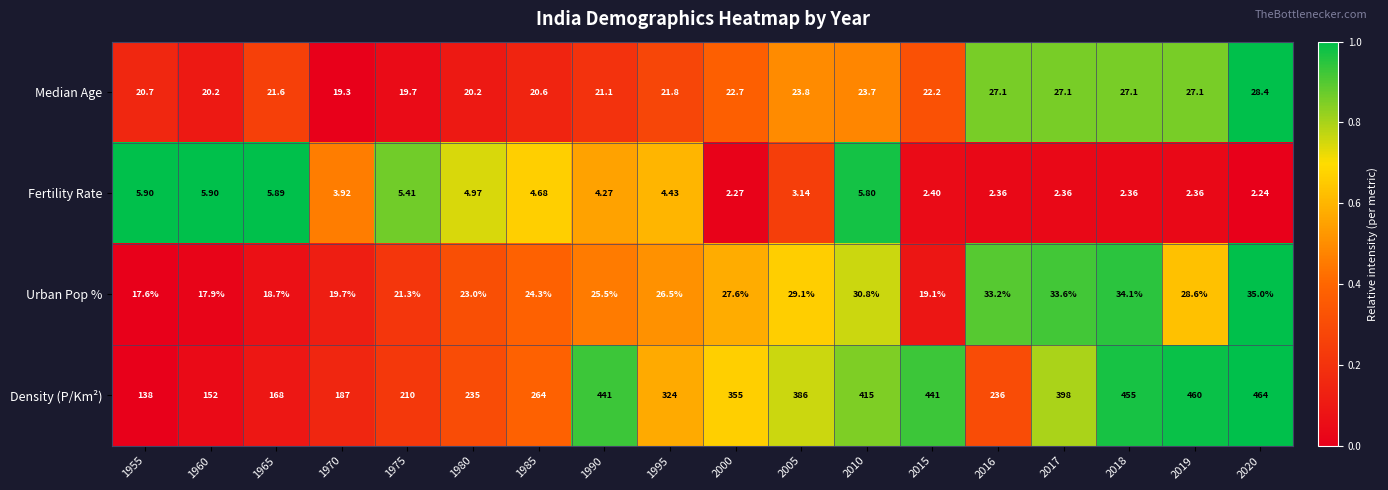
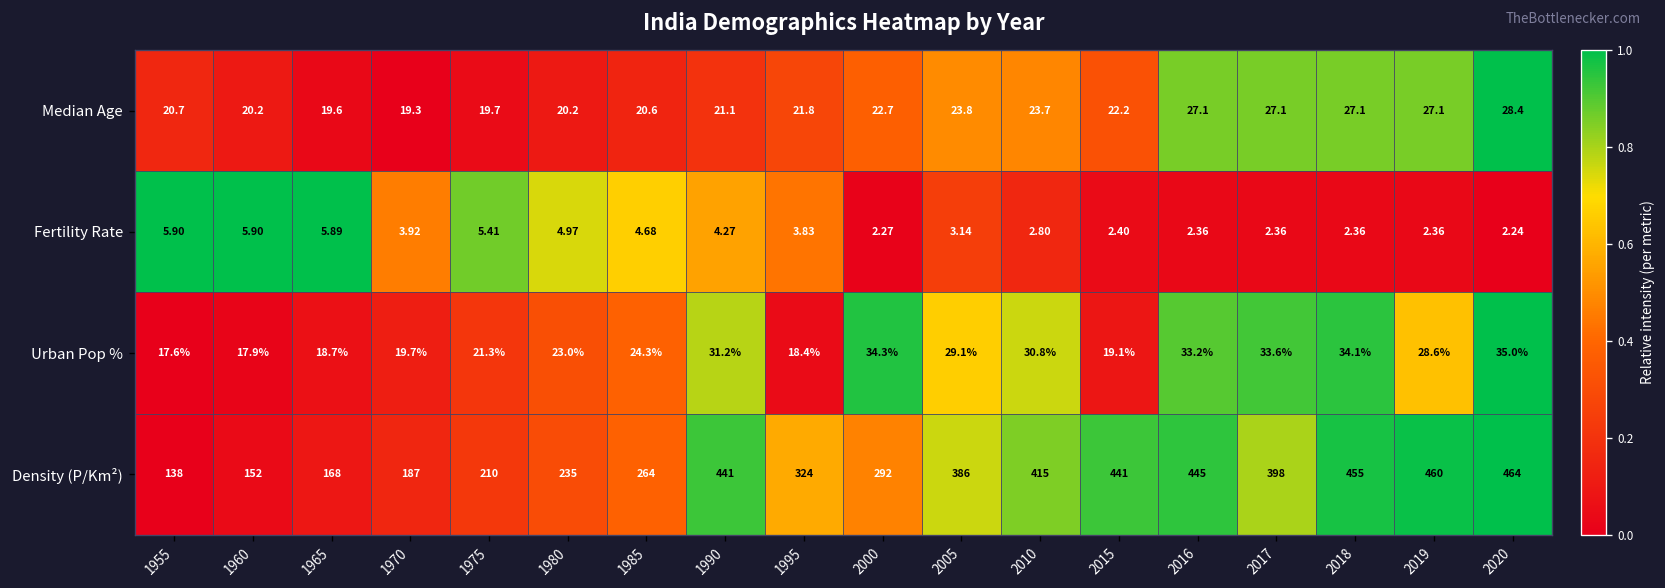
  {
    "Median Age": {
      "1955": "20.7",
      "1960": "20.2",
-     "1965": "21.6",
+     "1965": "19.6",
      "1970": "19.3",
      "1975": "19.7",
      "1980": "20.2",
      "1985": "20.6",
      "1990": "21.1",
      "1995": "21.8",
      "2000": "22.7",
      "2005": "23.8",
      "2010": "23.7",
      "2015": "22.2",
      "2016": "27.1",
      "2017": "27.1",
      "2018": "27.1",
      "2019": "27.1",
      "2020": "28.4"
    },
    "Fertility Rate": {
      "1955": "5.90",
      "1960": "5.90",
      "1965": "5.89",
      "1970": "3.92",
      "1975": "5.41",
      "1980": "4.97",
      "1985": "4.68",
      "1990": "4.27",
-     "1995": "4.43",
+     "1995": "3.83",
      "2000": "2.27",
      "2005": "3.14",
-     "2010": "5.80",
+     "2010": "2.80",
      "2015": "2.40",
      "2016": "2.36",
      "2017": "2.36",
      "2018": "2.36",
      "2019": "2.36",
      "2020": "2.24"
    },
    "Urban Pop %": {
      "1955": "17.6%",
      "1960": "17.9%",
      "1965": "18.7%",
      "1970": "19.7%",
      "1975": "21.3%",
      "1980": "23.0%",
      "1985": "24.3%",
-     "1990": "25.5%",
-     "1995": "26.5%",
-     "2000": "27.6%",
+     "1990": "31.2%",
+     "1995": "18.4%",
+     "2000": "34.3%",
      "2005": "29.1%",
      "2010": "30.8%",
      "2015": "19.1%",
      "2016": "33.2%",
      "2017": "33.6%",
      "2018": "34.1%",
      "2019": "28.6%",
      "2020": "35.0%"
    },
    "Density (P/Km²)": {
      "1955": "138",
      "1960": "152",
      "1965": "168",
      "1970": "187",
      "1975": "210",
      "1980": "235",
      "1985": "264",
      "1990": "441",
      "1995": "324",
-     "2000": "355",
+     "2000": "292",
      "2005": "386",
      "2010": "415",
      "2015": "441",
-     "2016": "236",
+     "2016": "445",
      "2017": "398",
      "2018": "455",
      "2019": "460",
      "2020": "464"
    }
  }
